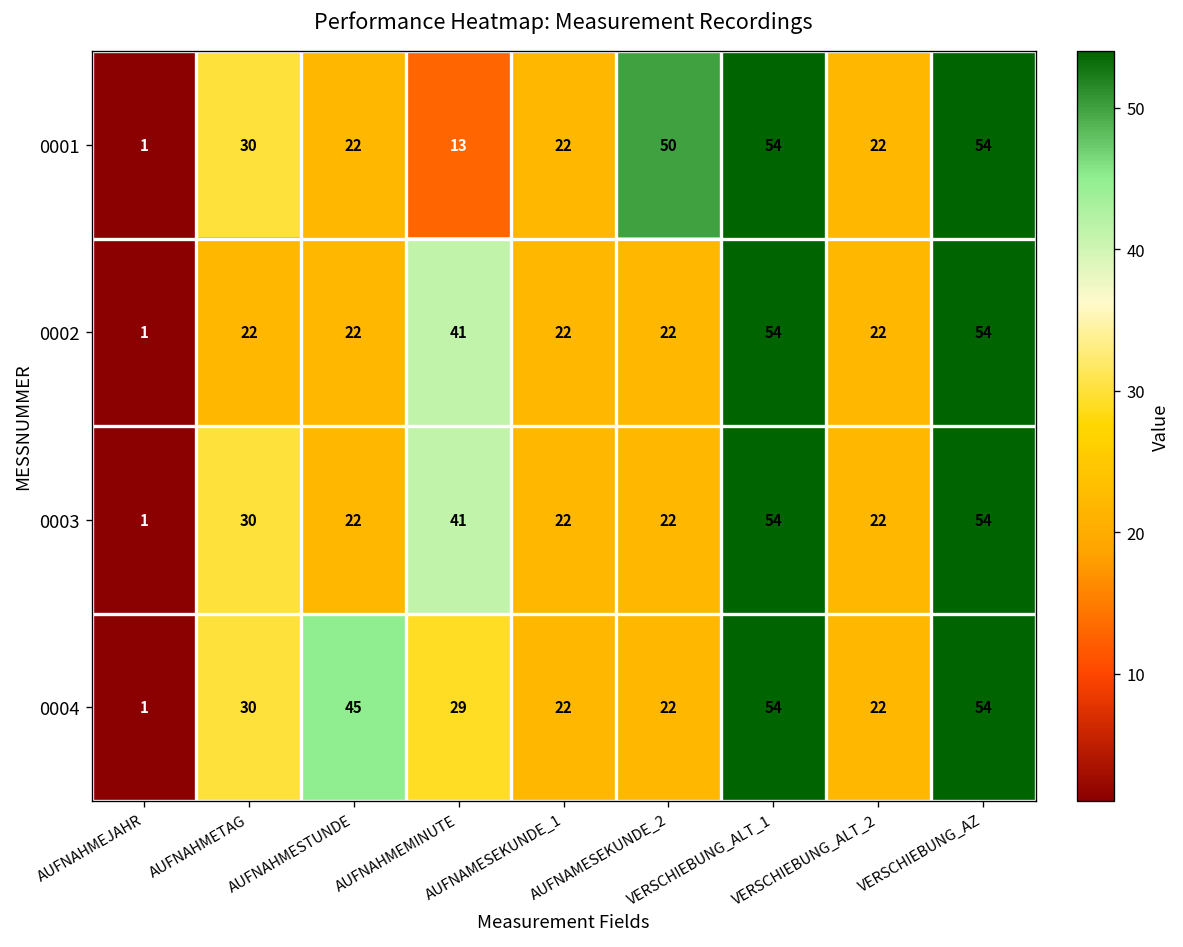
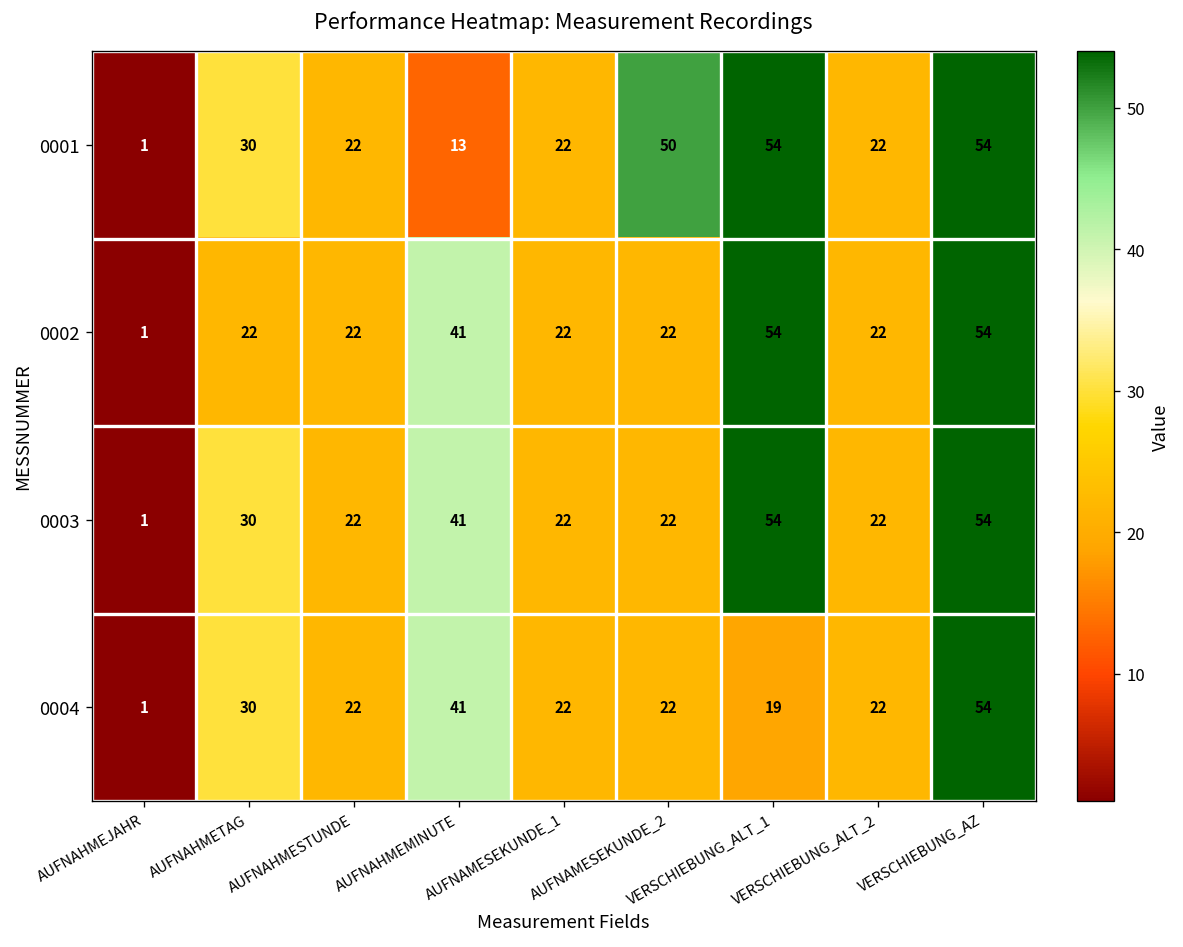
  {
    "0001": {
      "AUFNAHMEJAHR": 1,
      "AUFNAHMETAG": 30,
      "AUFNAHMESTUNDE": 22,
      "AUFNAHMEMINUTE": 13,
      "AUFNAMESEKUNDE_1": 22,
      "AUFNAMESEKUNDE_2": 50,
      "VERSCHIEBUNG_ALT_1": 54,
      "VERSCHIEBUNG_ALT_2": 22,
      "VERSCHIEBUNG_AZ": 54
    },
    "0002": {
      "AUFNAHMEJAHR": 1,
      "AUFNAHMETAG": 22,
      "AUFNAHMESTUNDE": 22,
      "AUFNAHMEMINUTE": 41,
      "AUFNAMESEKUNDE_1": 22,
      "AUFNAMESEKUNDE_2": 22,
      "VERSCHIEBUNG_ALT_1": 54,
      "VERSCHIEBUNG_ALT_2": 22,
      "VERSCHIEBUNG_AZ": 54
    },
    "0003": {
      "AUFNAHMEJAHR": 1,
      "AUFNAHMETAG": 30,
      "AUFNAHMESTUNDE": 22,
      "AUFNAHMEMINUTE": 41,
      "AUFNAMESEKUNDE_1": 22,
      "AUFNAMESEKUNDE_2": 22,
      "VERSCHIEBUNG_ALT_1": 54,
      "VERSCHIEBUNG_ALT_2": 22,
      "VERSCHIEBUNG_AZ": 54
    },
    "0004": {
      "AUFNAHMEJAHR": 1,
      "AUFNAHMETAG": 30,
-     "AUFNAHMESTUNDE": 45,
-     "AUFNAHMEMINUTE": 29,
+     "AUFNAHMESTUNDE": 22,
+     "AUFNAHMEMINUTE": 41,
      "AUFNAMESEKUNDE_1": 22,
      "AUFNAMESEKUNDE_2": 22,
-     "VERSCHIEBUNG_ALT_1": 54,
+     "VERSCHIEBUNG_ALT_1": 19,
      "VERSCHIEBUNG_ALT_2": 22,
      "VERSCHIEBUNG_AZ": 54
    }
  }
